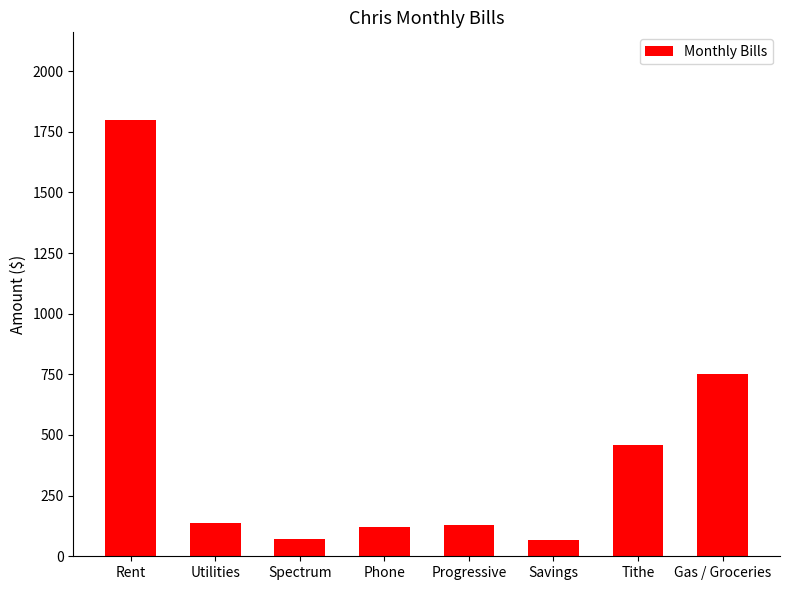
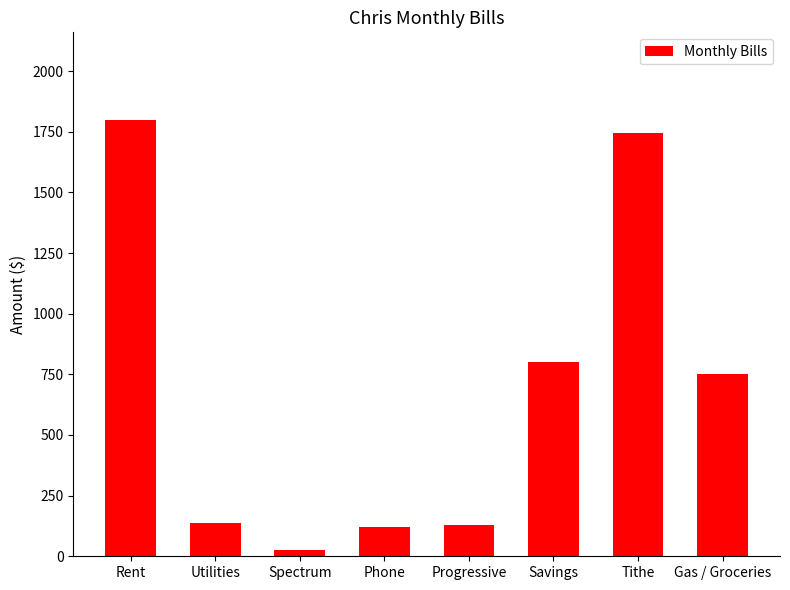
  {
    "Rent": 1800,
    "Utilities": 140,
-   "Spectrum": 70,
+   "Spectrum": 30,
    "Phone": 120,
    "Progressive": 130,
-   "Savings": 70,
-   "Tithe": 460,
+   "Savings": 800,
+   "Tithe": 1740,
    "Gas / Groceries": 750
  }
